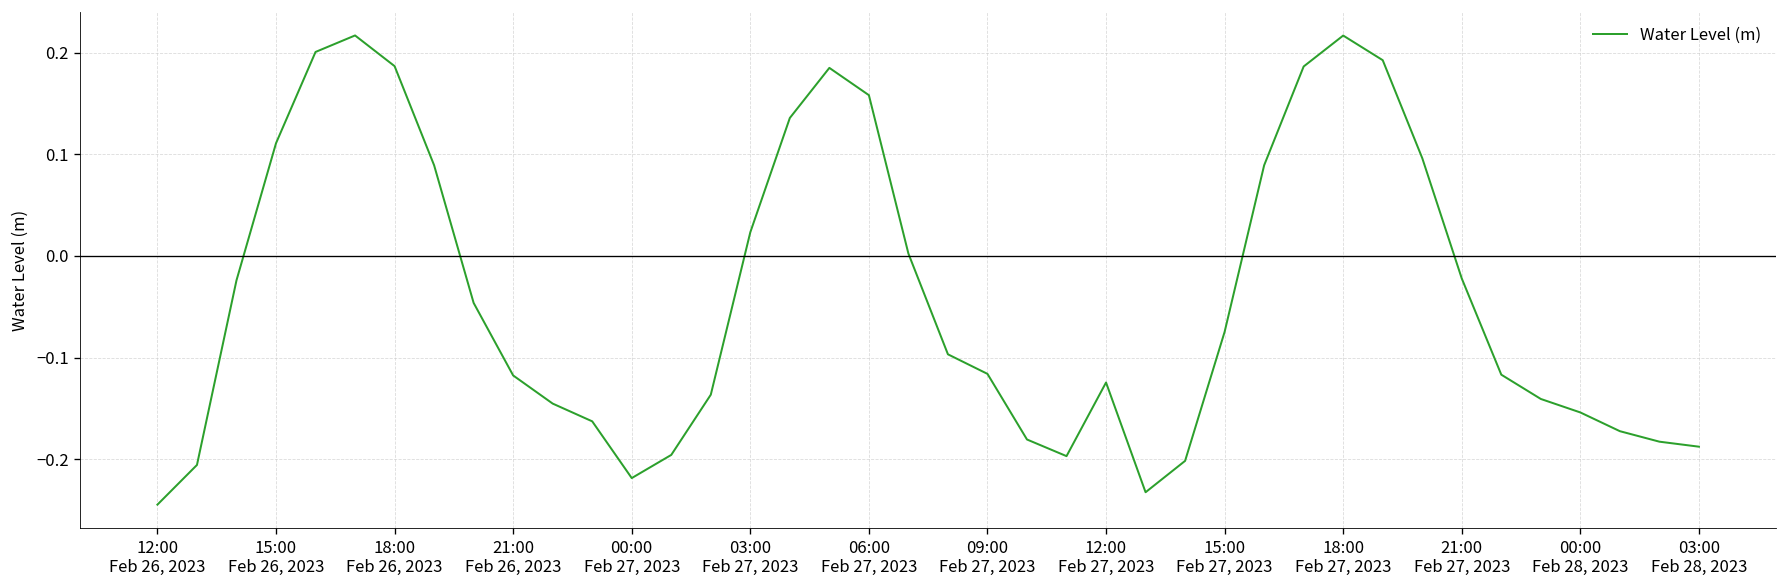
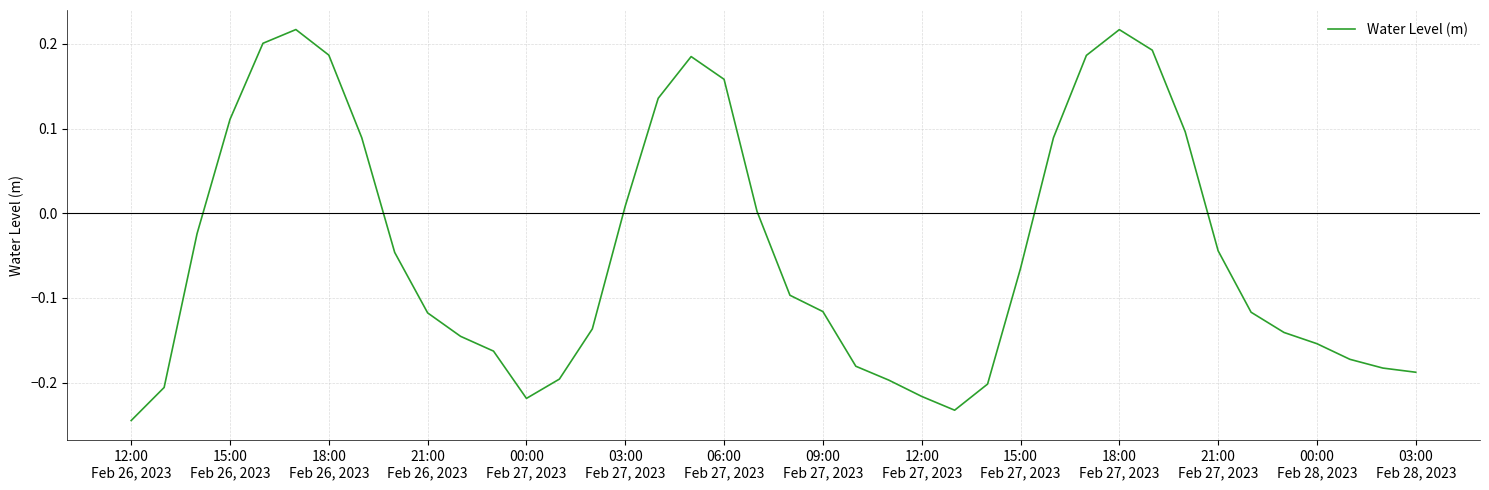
  {
    "12:00 Feb 26, 2023": -0.24,
    "15:00 Feb 26, 2023": 0.11,
    "18:00 Feb 26, 2023": 0.19,
    "21:00 Feb 26, 2023": -0.12,
    "00:00 Feb 27, 2023": -0.22,
-   "03:00 Feb 27, 2023": 0.02,
+   "03:00 Feb 27, 2023": 0.01,
    "06:00 Feb 27, 2023": 0.16,
    "09:00 Feb 27, 2023": -0.12,
-   "12:00 Feb 27, 2023": -0.12,
-   "15:00 Feb 27, 2023": -0.075,
+   "12:00 Feb 27, 2023": -0.22,
+   "15:00 Feb 27, 2023": -0.065,
    "18:00 Feb 27, 2023": 0.22,
-   "21:00 Feb 27, 2023": -0.02,
+   "21:00 Feb 27, 2023": -0.04,
    "00:00 Feb 28, 2023": -0.15,
    "03:00 Feb 28, 2023": -0.19
  }
